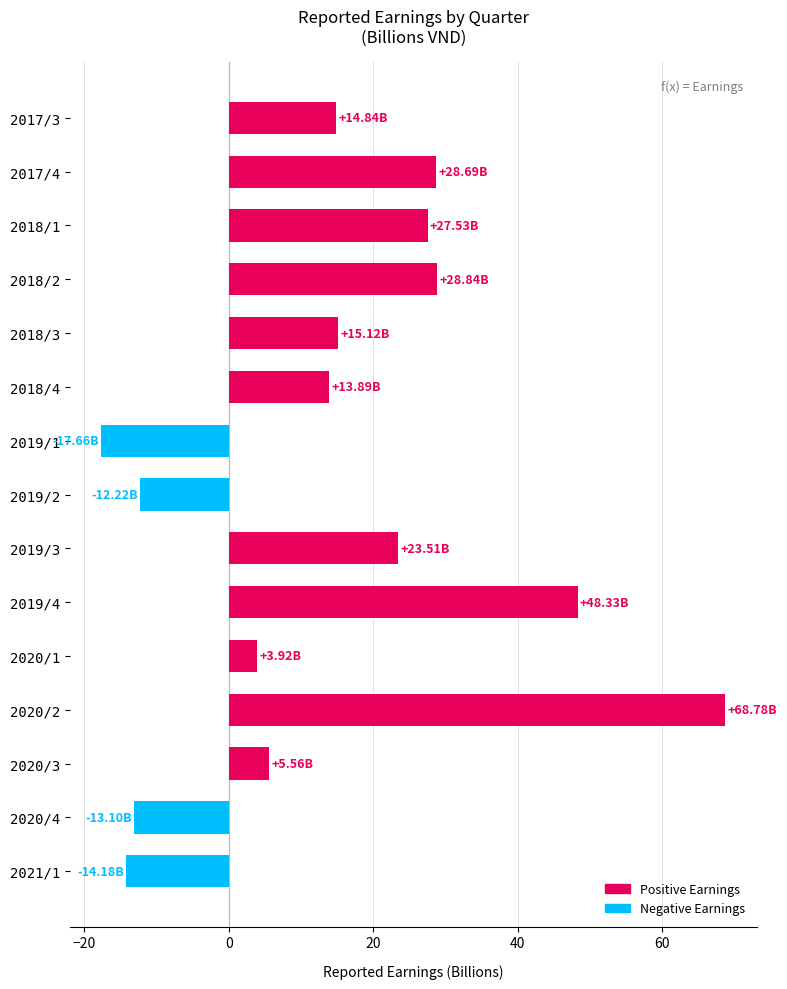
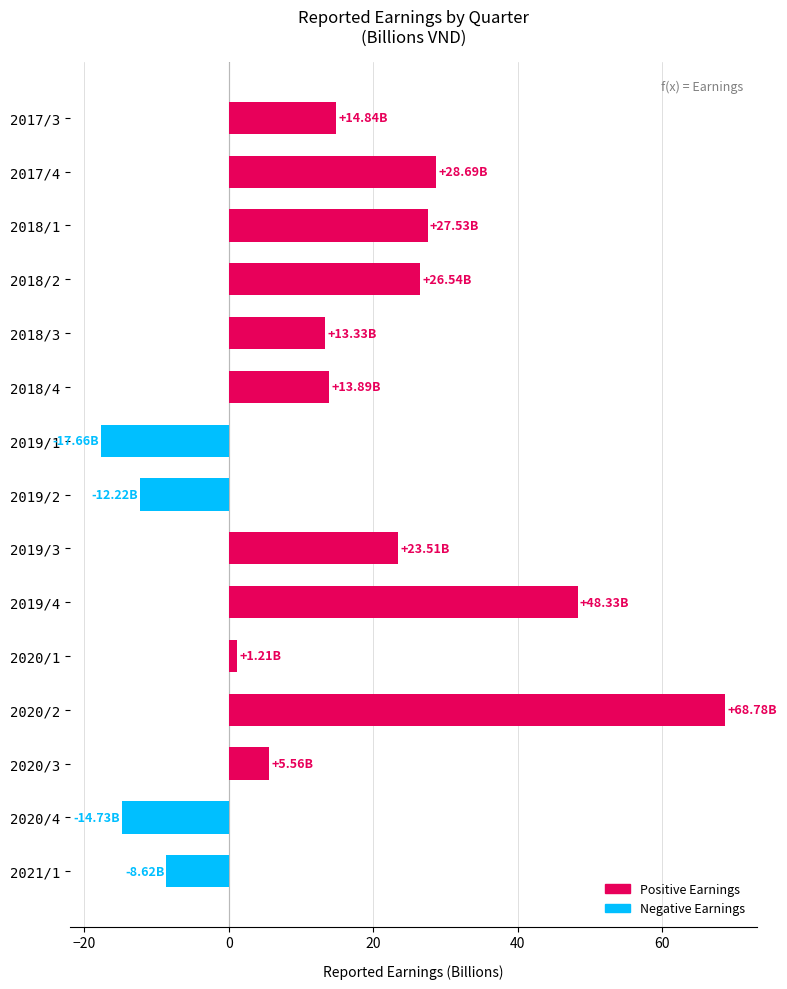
  {
    "2017/3": "+14.84B",
    "2017/4": "+28.69B",
    "2018/1": "+27.53B",
-   "2018/2": "+28.84B",
-   "2018/3": "+15.12B",
+   "2018/2": "+26.54B",
+   "2018/3": "+13.33B",
    "2018/4": "+13.89B",
    "2019/1": "-17.66B",
    "2019/2": "-12.22B",
    "2019/3": "+23.51B",
    "2019/4": "+48.33B",
-   "2020/1": "+3.92B",
+   "2020/1": "+1.21B",
    "2020/2": "+68.78B",
    "2020/3": "+5.56B",
-   "2020/4": "-13.10B",
-   "2021/1": "-14.18B"
+   "2020/4": "-14.73B",
+   "2021/1": "-8.62B"
  }
